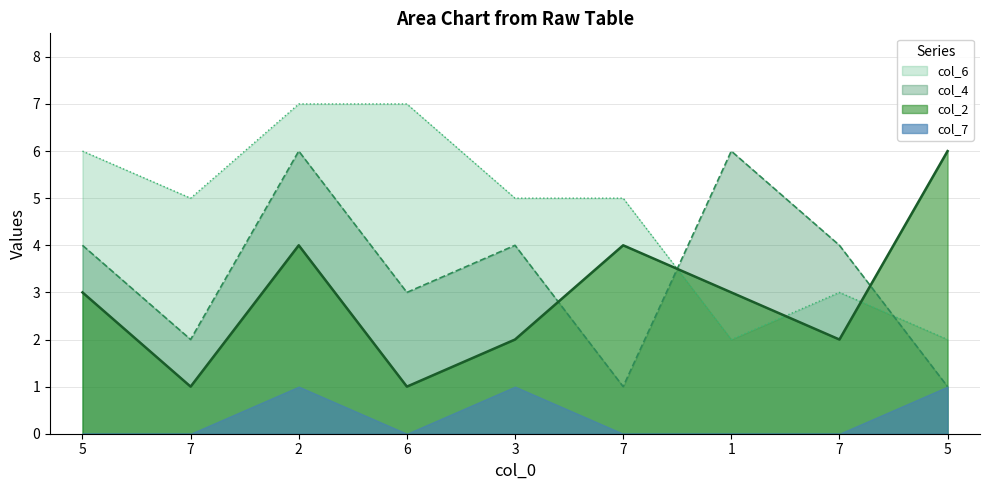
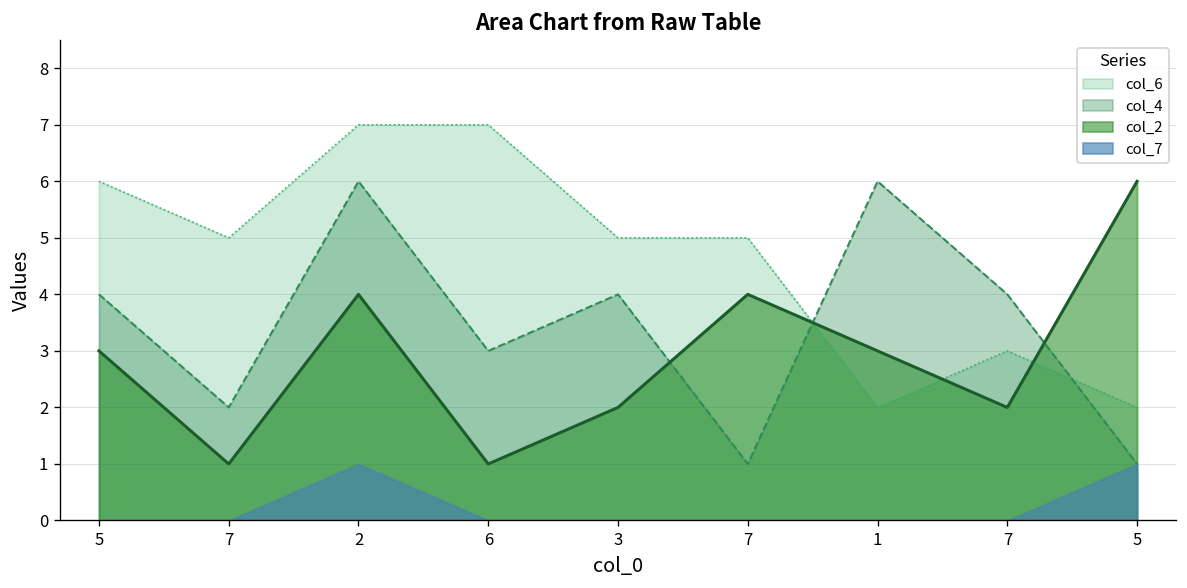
  {
    "col_7": {
      "2": 1,
      "6": 0,
-     "3": 1,
+     "3": 0,
      "1": 0
    }
  }
